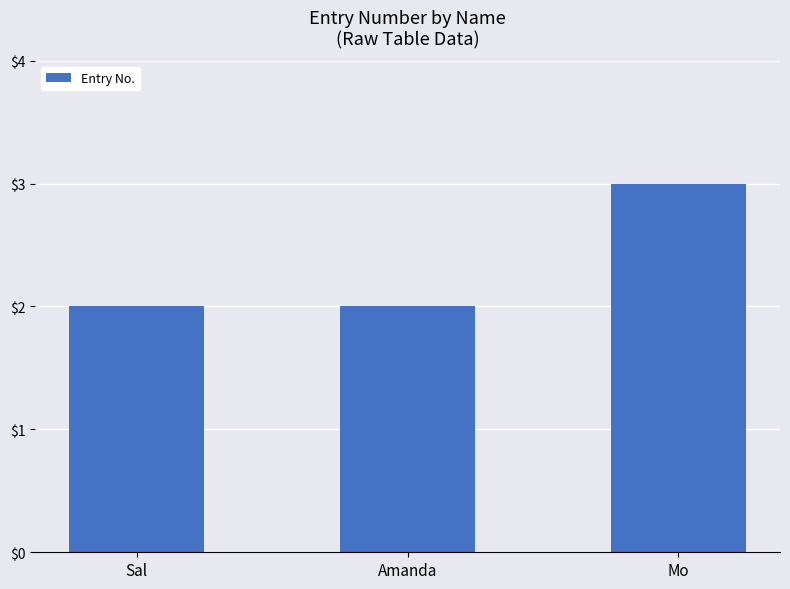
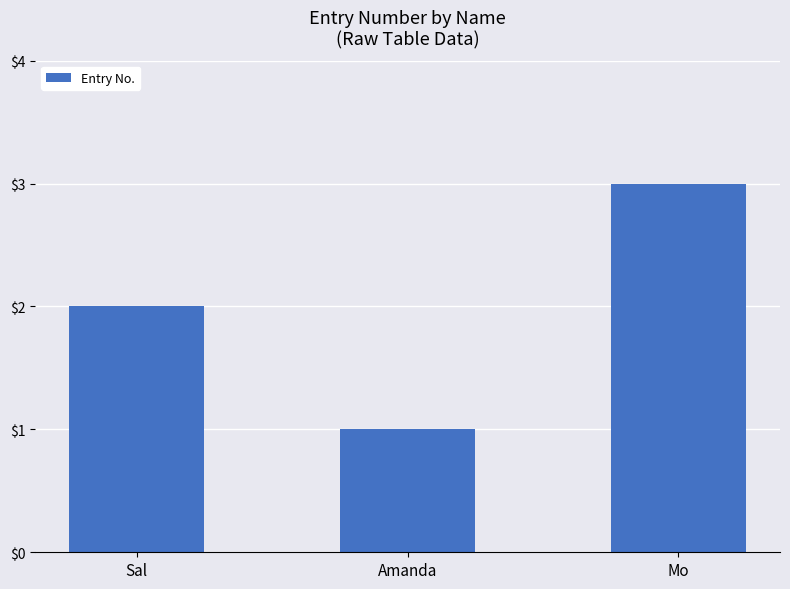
  {
    "Sal": "$2",
-   "Amanda": "$2",
+   "Amanda": "$1",
    "Mo": "$3"
  }
